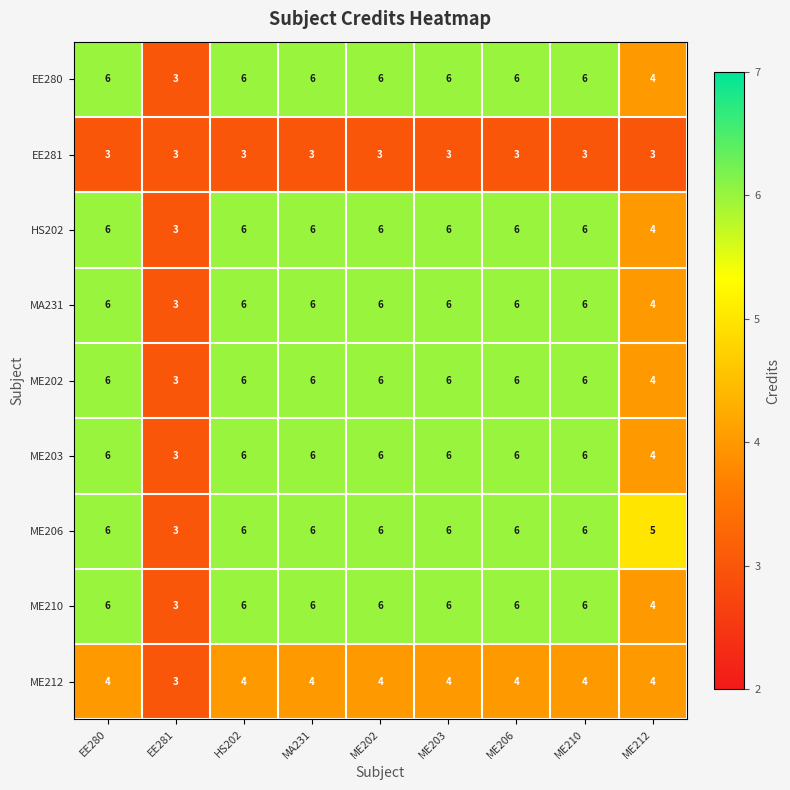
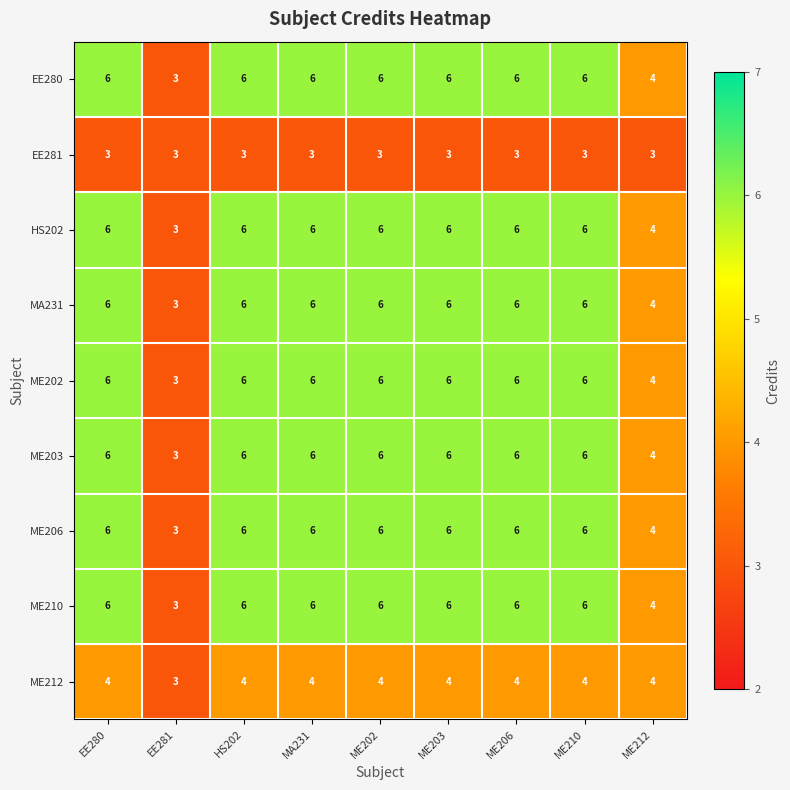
  {
    "EE280": {
      "EE280": 6,
      "EE281": 3,
      "HS202": 6,
      "MA231": 6,
      "ME202": 6,
      "ME203": 6,
      "ME206": 6,
      "ME210": 6,
      "ME212": 4
    },
    "EE281": {
      "EE280": 3,
      "EE281": 3,
      "HS202": 3,
      "MA231": 3,
      "ME202": 3,
      "ME203": 3,
      "ME206": 3,
      "ME210": 3,
      "ME212": 3
    },
    "HS202": {
      "EE280": 6,
      "EE281": 3,
      "HS202": 6,
      "MA231": 6,
      "ME202": 6,
      "ME203": 6,
      "ME206": 6,
      "ME210": 6,
      "ME212": 4
    },
    "MA231": {
      "EE280": 6,
      "EE281": 3,
      "HS202": 6,
      "MA231": 6,
      "ME202": 6,
      "ME203": 6,
      "ME206": 6,
      "ME210": 6,
      "ME212": 4
    },
    "ME202": {
      "EE280": 6,
      "EE281": 3,
      "HS202": 6,
      "MA231": 6,
      "ME202": 6,
      "ME203": 6,
      "ME206": 6,
      "ME210": 6,
      "ME212": 4
    },
    "ME203": {
      "EE280": 6,
      "EE281": 3,
      "HS202": 6,
      "MA231": 6,
      "ME202": 6,
      "ME203": 6,
      "ME206": 6,
      "ME210": 6,
      "ME212": 4
    },
    "ME206": {
      "EE280": 6,
      "EE281": 3,
      "HS202": 6,
      "MA231": 6,
      "ME202": 6,
      "ME203": 6,
      "ME206": 6,
      "ME210": 6,
-     "ME212": 5
+     "ME212": 4
    },
    "ME210": {
      "EE280": 6,
      "EE281": 3,
      "HS202": 6,
      "MA231": 6,
      "ME202": 6,
      "ME203": 6,
      "ME206": 6,
      "ME210": 6,
      "ME212": 4
    },
    "ME212": {
      "EE280": 4,
      "EE281": 3,
      "HS202": 4,
      "MA231": 4,
      "ME202": 4,
      "ME203": 4,
      "ME206": 4,
      "ME210": 4,
      "ME212": 4
    }
  }
